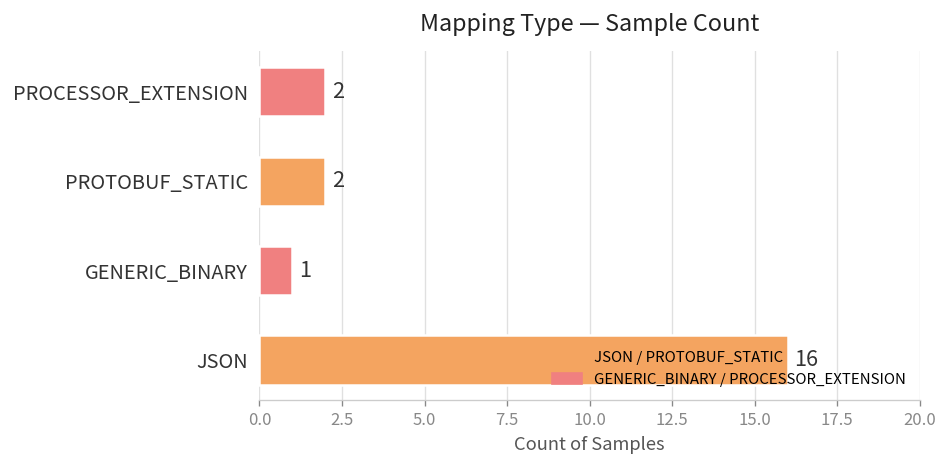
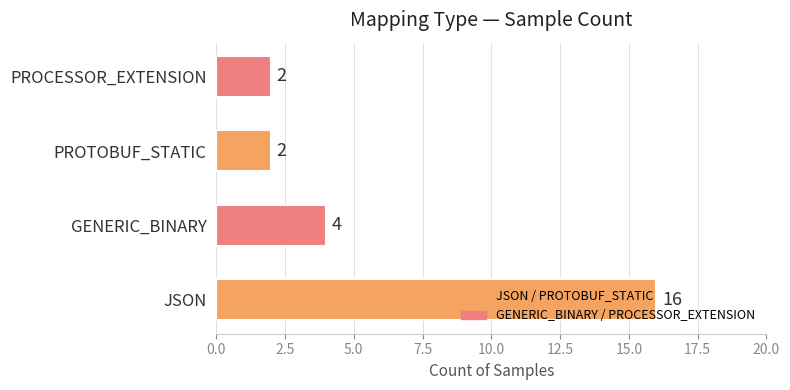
  {
    "PROCESSOR_EXTENSION": 2,
    "PROTOBUF_STATIC": 2,
-   "GENERIC_BINARY": 1,
+   "GENERIC_BINARY": 4,
    "JSON": 16
  }
